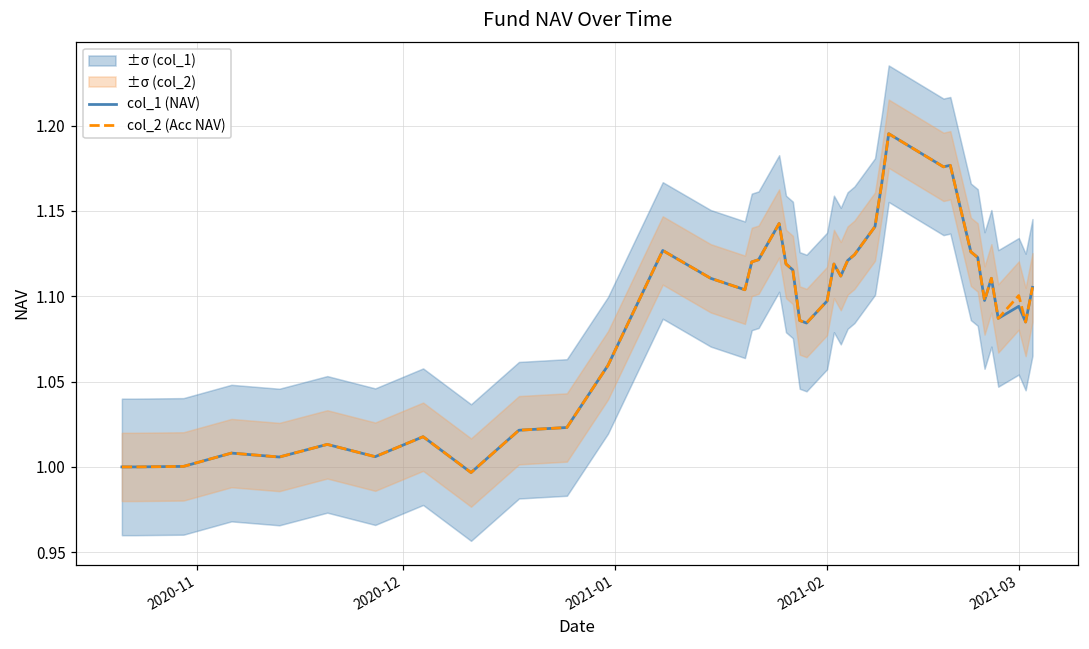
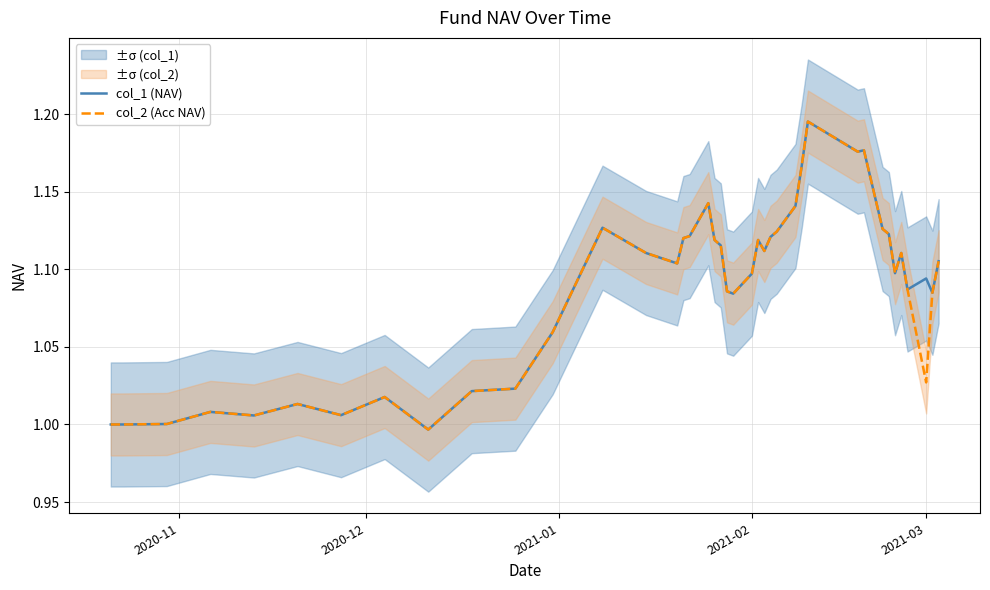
  {
    "col_2 (Acc NAV)": {
-     "2021-03": 1.100
+     "2021-03": 1.027
    }
  }
